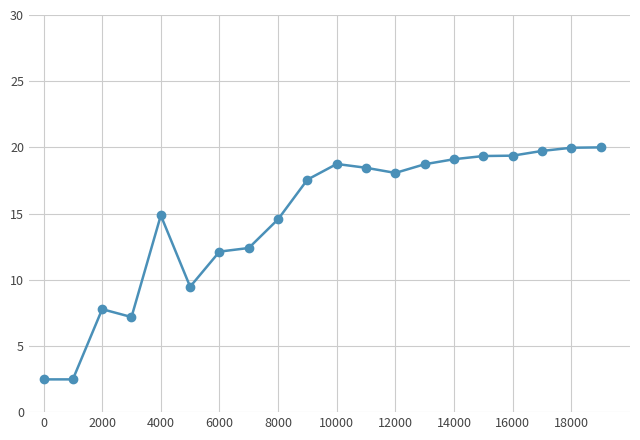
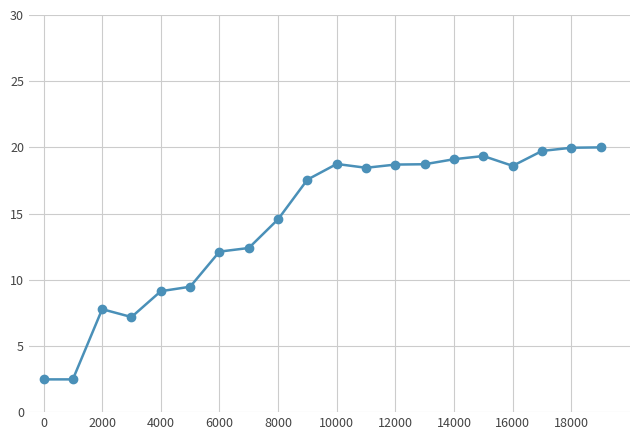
  {
    "0": 2.5,
    "2000": 7.8,
-   "4000": 14.9,
+   "4000": 9.1,
    "6000": 12.1,
    "8000": 14.6,
    "10000": 18.7,
-   "12000": 18.1,
+   "12000": 18.7,
    "14000": 19.1,
-   "16000": 19.4,
+   "16000": 18.6,
    "18000": 20.0
  }
